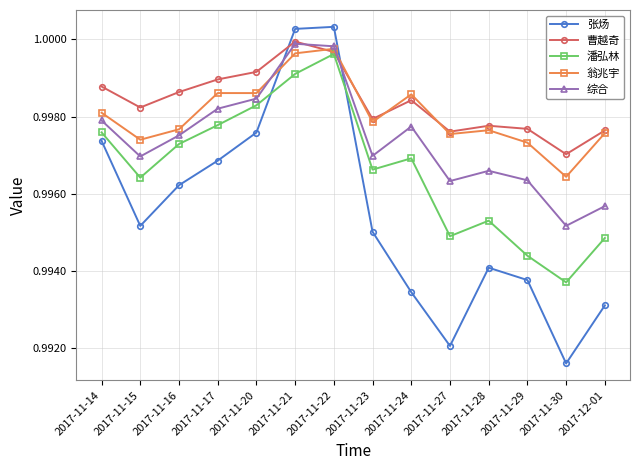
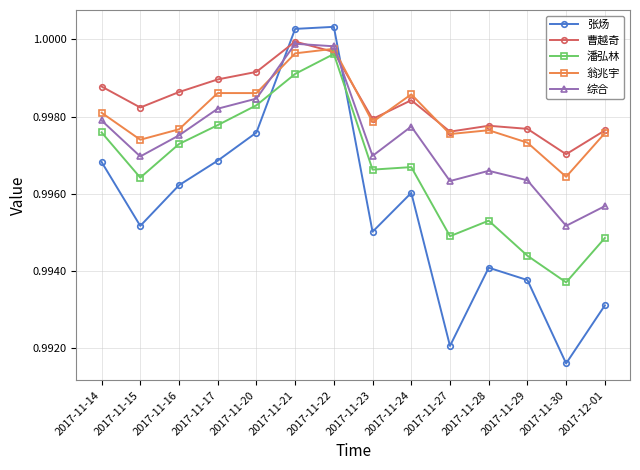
  {
    "张炀": {
-     "2017-11-14": 0.9974,
+     "2017-11-14": 0.9968,
      "2017-11-15": 0.9952,
      "2017-11-16": 0.9962,
      "2017-11-17": 0.9969,
      "2017-11-20": 0.9976,
      "2017-11-21": 1.0003,
      "2017-11-22": 1.0003,
      "2017-11-23": 0.9950,
-     "2017-11-24": 0.9934,
+     "2017-11-24": 0.9960,
      "2017-11-27": 0.9921,
      "2017-11-28": 0.9941,
      "2017-11-29": 0.9938,
      "2017-11-30": 0.9916,
      "2017-12-01": 0.9931
    },
    "潘弘林": {
      "2017-11-14": 0.9976,
      "2017-11-15": 0.9964,
      "2017-11-16": 0.9973,
      "2017-11-17": 0.9978,
      "2017-11-20": 0.9983,
      "2017-11-21": 0.9991,
      "2017-11-23": 0.9966,
-     "2017-11-24": 0.9969,
+     "2017-11-24": 0.9967,
      "2017-11-27": 0.9949,
      "2017-11-28": 0.9953,
      "2017-11-29": 0.9944,
      "2017-11-30": 0.9937,
      "2017-12-01": 0.9949
    },
    "综合": {
      "2017-11-14": 0.9979,
      "2017-11-15": 0.9970,
      "2017-11-16": 0.9975,
      "2017-11-17": 0.9982,
      "2017-11-20": 0.9985,
      "2017-11-23": 0.9970,
      "2017-11-24": 0.9977,
      "2017-11-27": 0.9963,
      "2017-11-28": 0.9966,
      "2017-11-29": 0.9963,
      "2017-11-30": 0.9952,
      "2017-12-01": 0.9957
    }
  }
